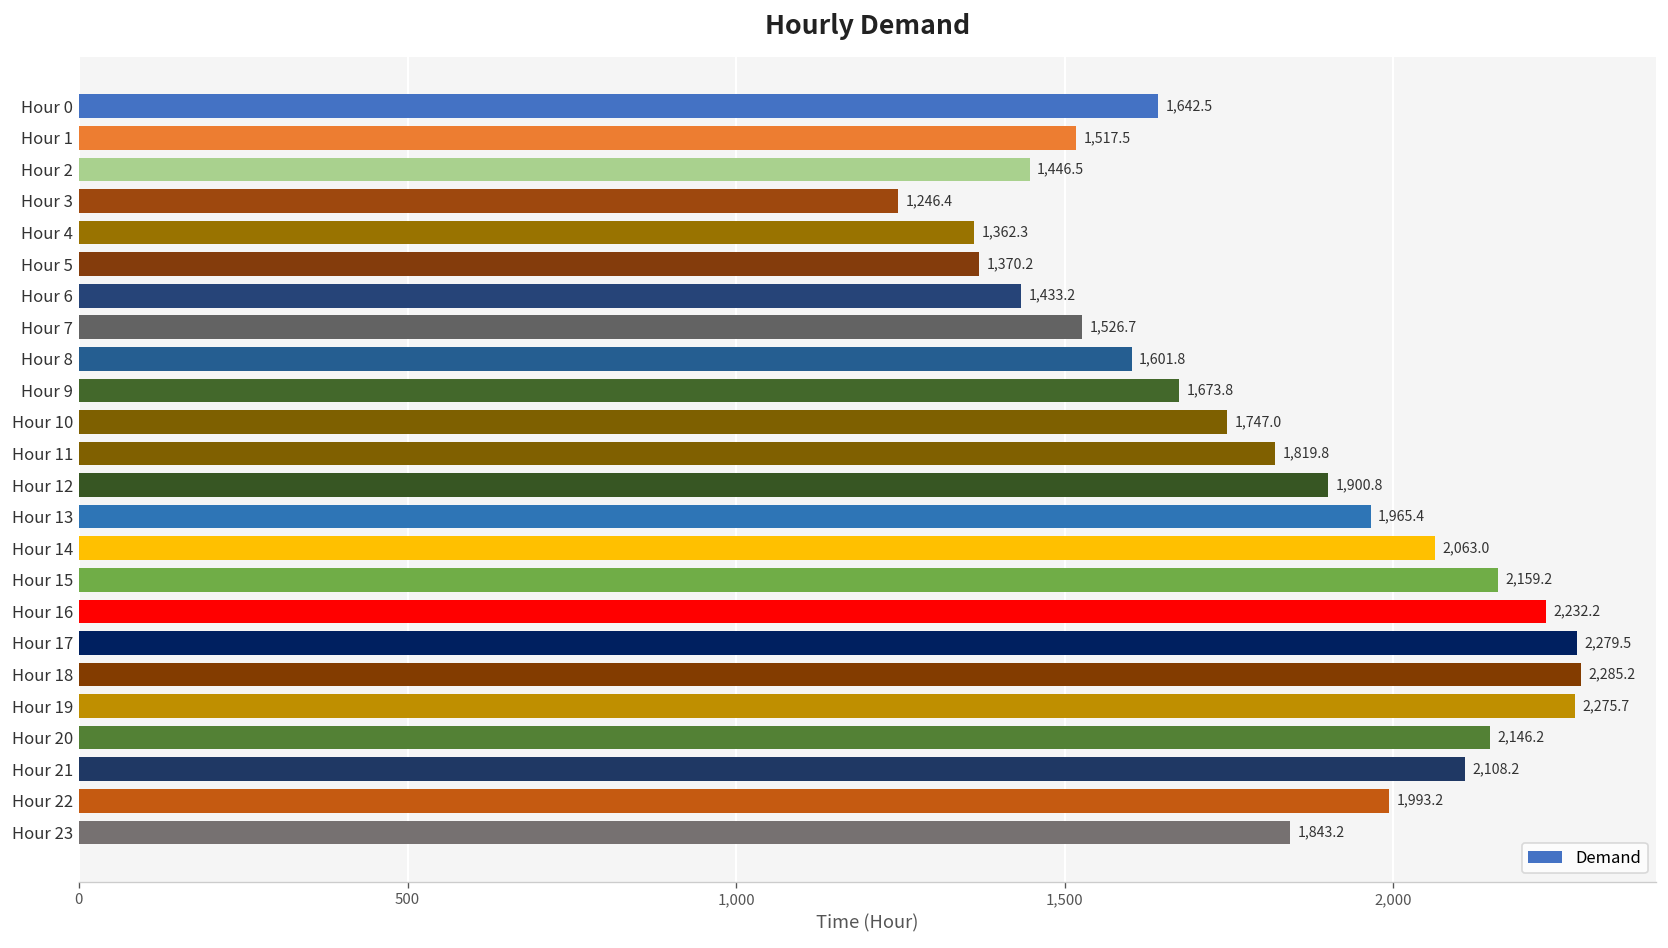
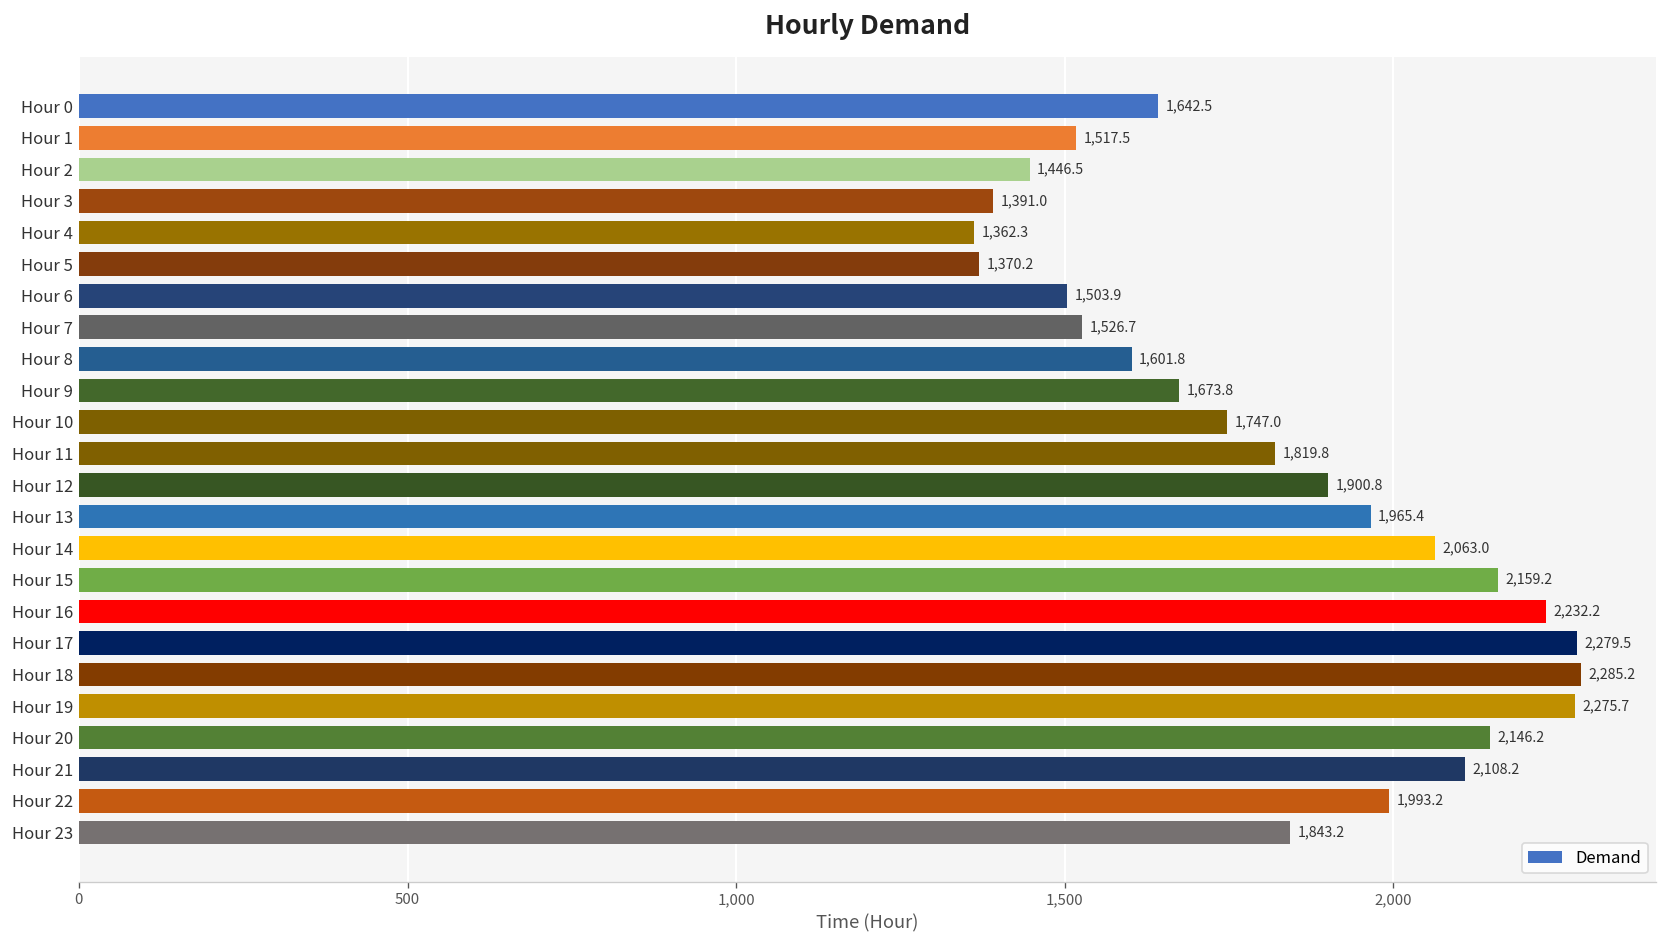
  {
    "Hour 0": "1,642.5",
    "Hour 1": "1,517.5",
    "Hour 2": "1,446.5",
-   "Hour 3": "1,246.4",
+   "Hour 3": "1,391.0",
    "Hour 4": "1,362.3",
    "Hour 5": "1,370.2",
-   "Hour 6": "1,433.2",
+   "Hour 6": "1,503.9",
    "Hour 7": "1,526.7",
    "Hour 8": "1,601.8",
    "Hour 9": "1,673.8",
    "Hour 10": "1,747.0",
    "Hour 11": "1,819.8",
    "Hour 12": "1,900.8",
    "Hour 13": "1,965.4",
    "Hour 14": "2,063.0",
    "Hour 15": "2,159.2",
    "Hour 16": "2,232.2",
    "Hour 17": "2,279.5",
    "Hour 18": "2,285.2",
    "Hour 19": "2,275.7",
    "Hour 20": "2,146.2",
    "Hour 21": "2,108.2",
    "Hour 22": "1,993.2",
    "Hour 23": "1,843.2"
  }
